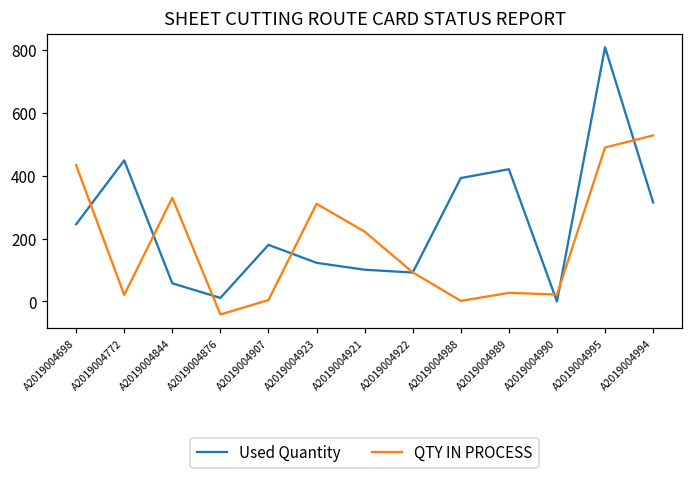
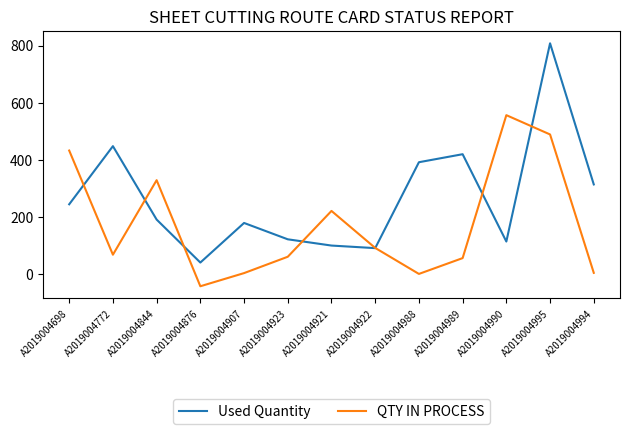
  {
    "Used Quantity": {
      "A2019004698": 250,
      "A2019004772": 450,
-     "A2019004844": 60,
-     "A2019004876": 10,
+     "A2019004844": 190,
+     "A2019004876": 40,
      "A2019004907": 180,
      "A2019004923": 120,
      "A2019004921": 100,
      "A2019004988": 390,
      "A2019004989": 420,
-     "A2019004990": 0,
+     "A2019004990": 120,
      "A2019004995": 810,
      "A2019004994": 310
    },
    "QTY IN PROCESS": {
      "A2019004698": 430,
-     "A2019004772": 20,
+     "A2019004772": 70,
      "A2019004844": 330,
      "A2019004876": -40,
      "A2019004907": 0,
-     "A2019004923": 310,
+     "A2019004923": 60,
      "A2019004921": 220,
      "A2019004988": 0,
-     "A2019004989": 30,
-     "A2019004990": 20,
+     "A2019004989": 60,
+     "A2019004990": 560,
      "A2019004995": 490,
-     "A2019004994": 530
+     "A2019004994": 10
    }
  }
